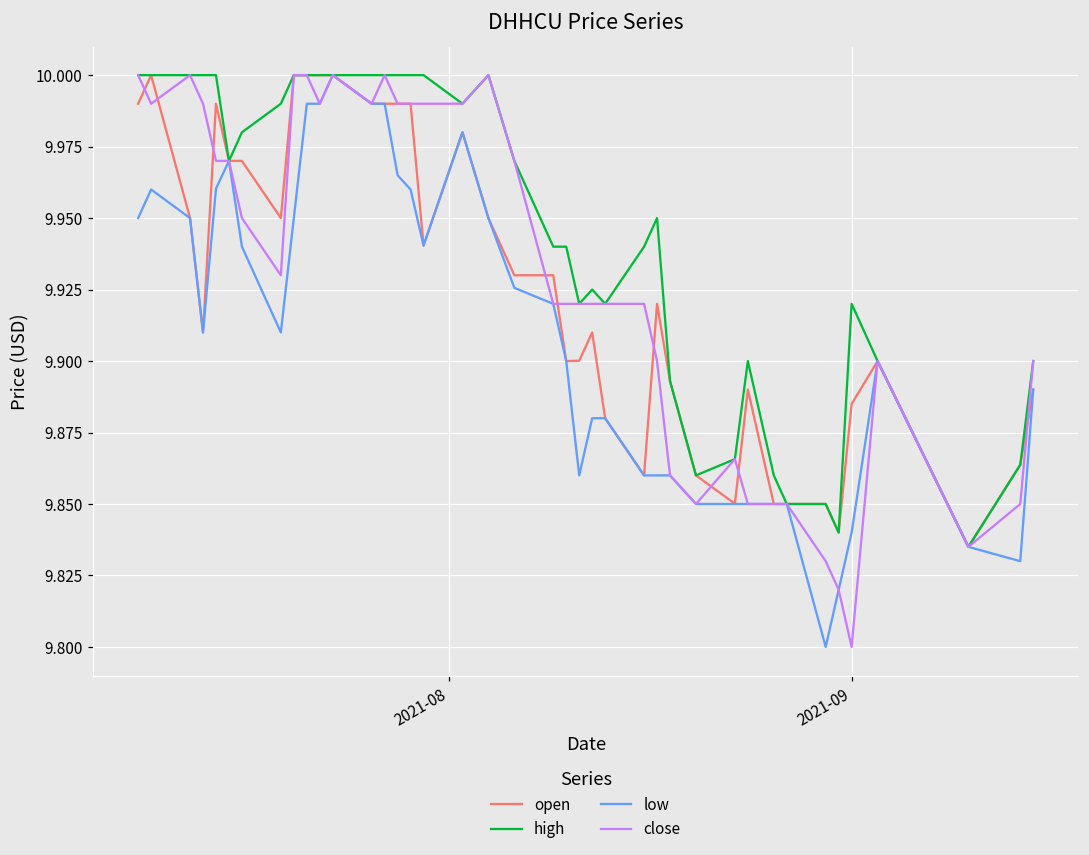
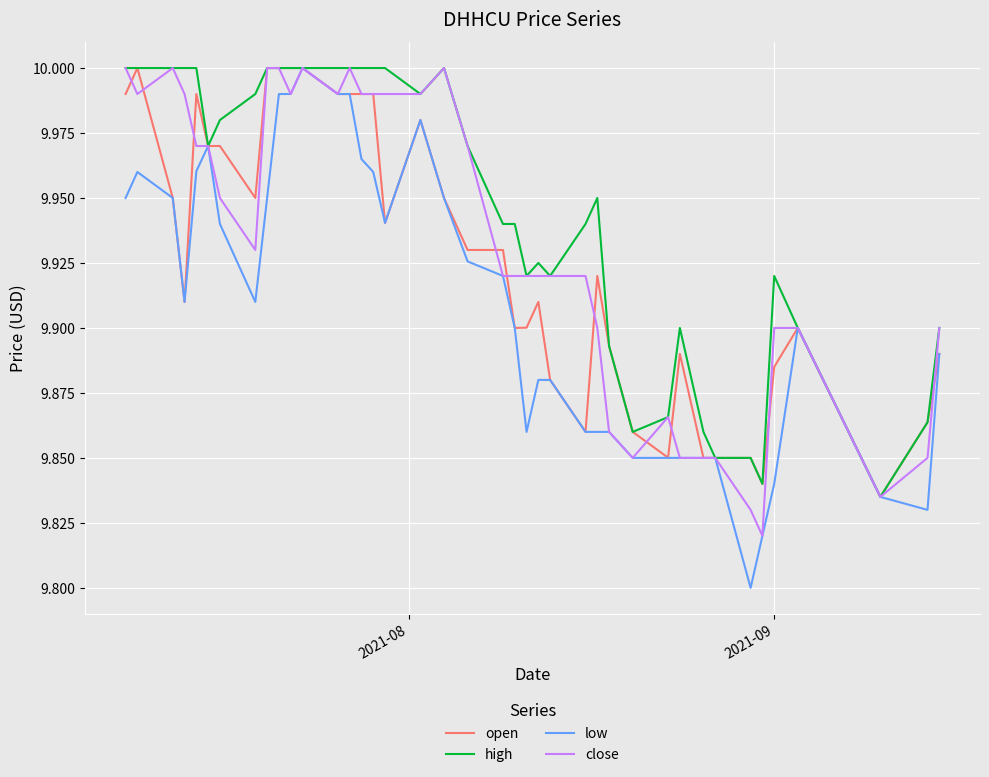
  {
    "open": {
      "2021-09": 9.885
    },
    "high": {
      "2021-09": 9.920
    },
    "low": {
      "2021-09": 9.840
    },
    "close": {
-     "2021-09": 9.8
+     "2021-09": 9.9
    }
  }
